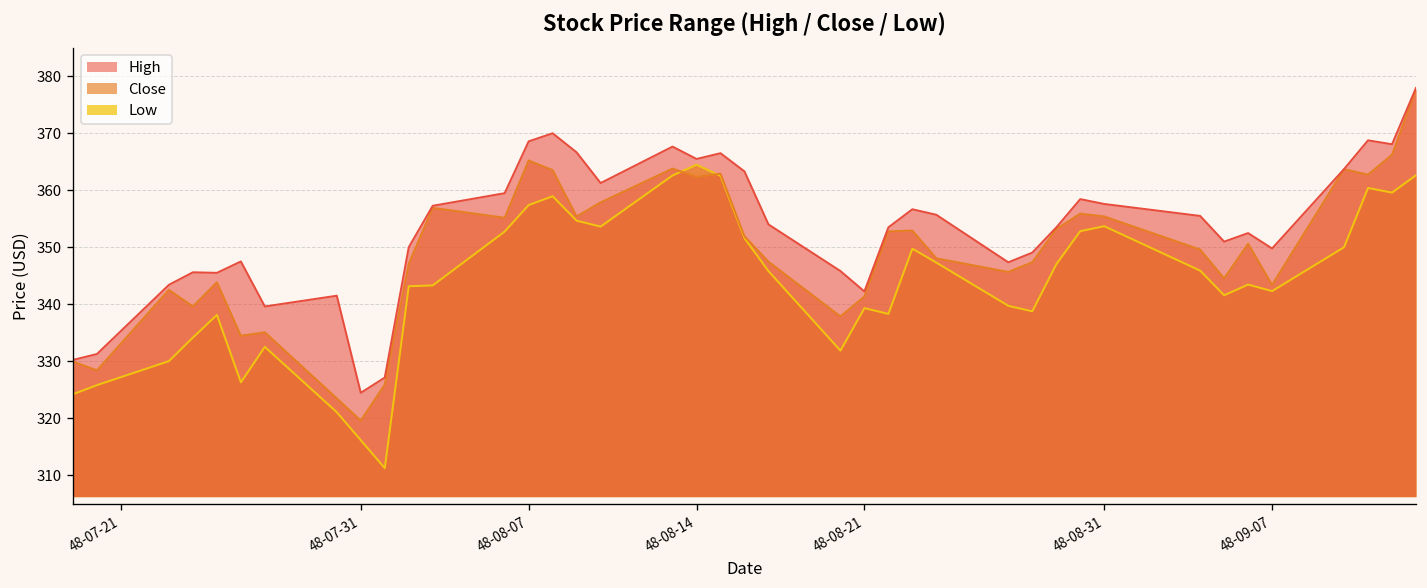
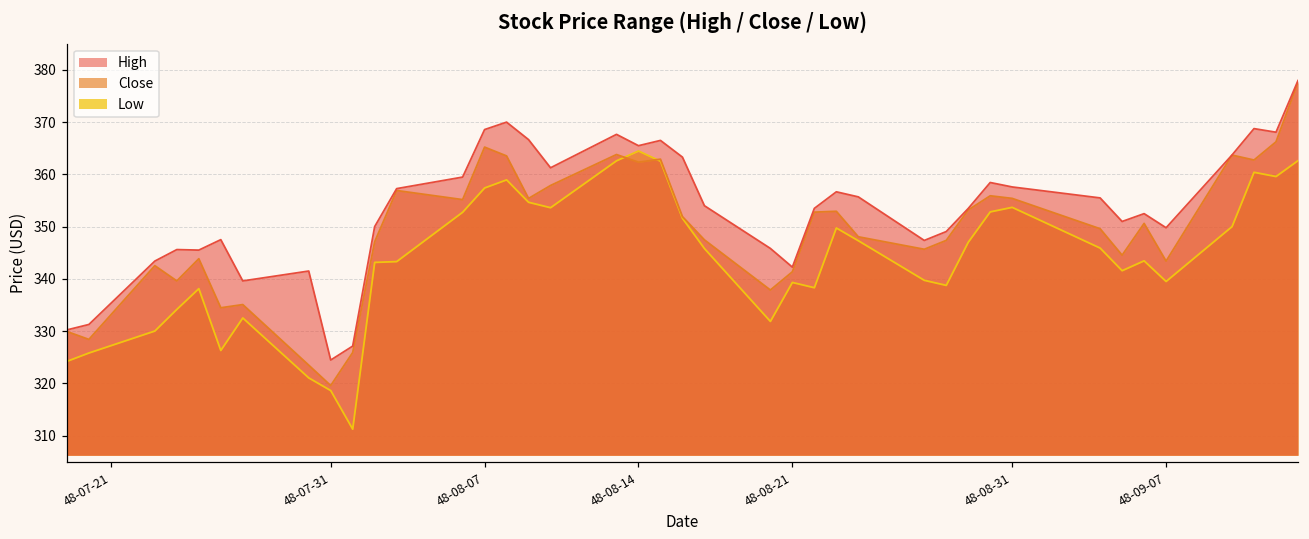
  {
    "Low": {
-     "48-07-31": 316,
+     "48-07-31": 319,
      "48-08-07": 357,
      "48-08-14": 364,
      "48-08-21": 339,
      "48-08-31": 354,
-     "48-09-07": 342
+     "48-09-07": 340
    }
  }
